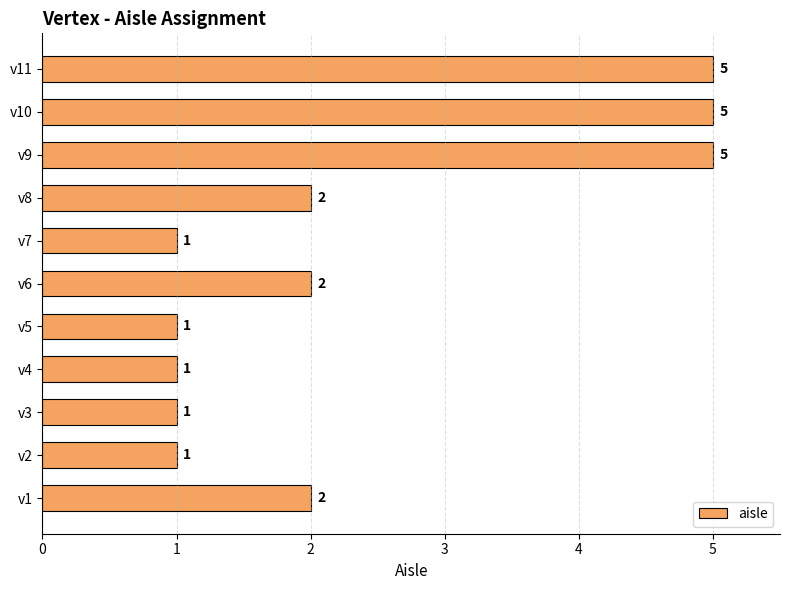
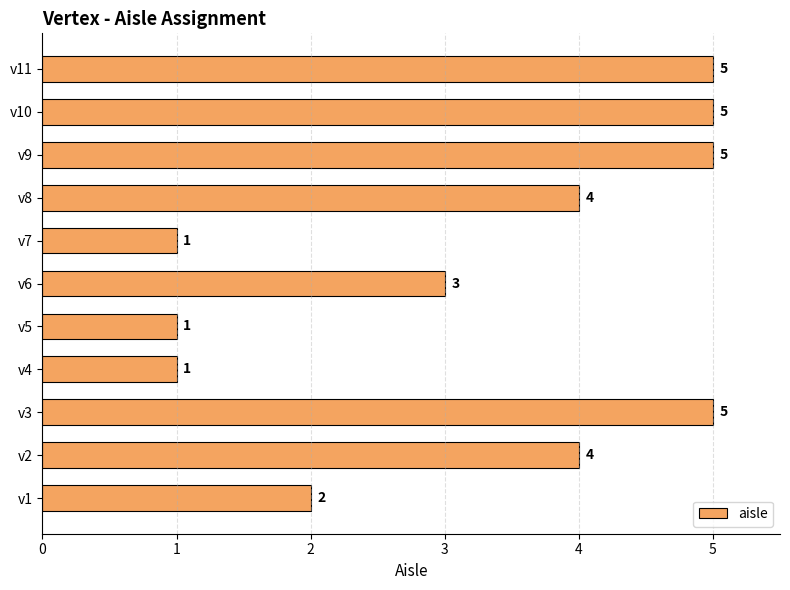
  {
    "v11": 5,
    "v10": 5,
    "v9": 5,
-   "v8": 2,
+   "v8": 4,
    "v7": 1,
-   "v6": 2,
+   "v6": 3,
    "v5": 1,
    "v4": 1,
-   "v3": 1,
-   "v2": 1,
+   "v3": 5,
+   "v2": 4,
    "v1": 2
  }
